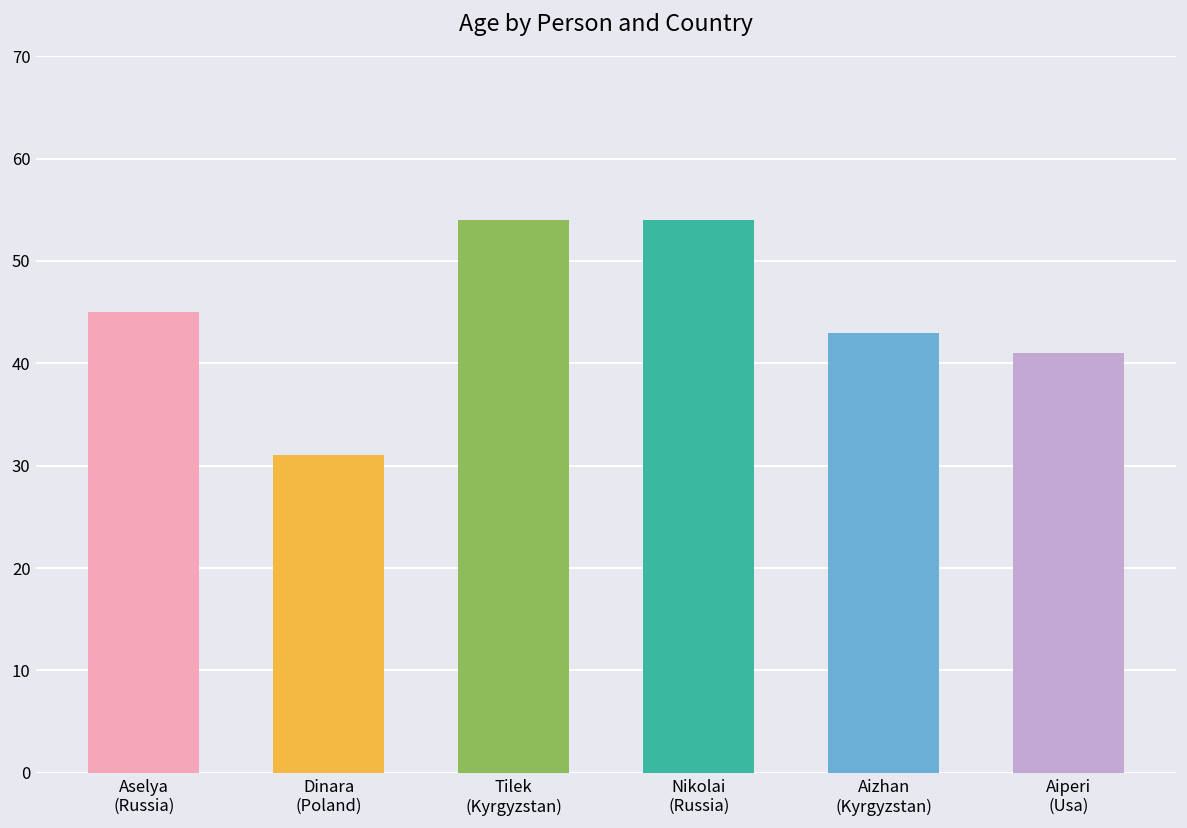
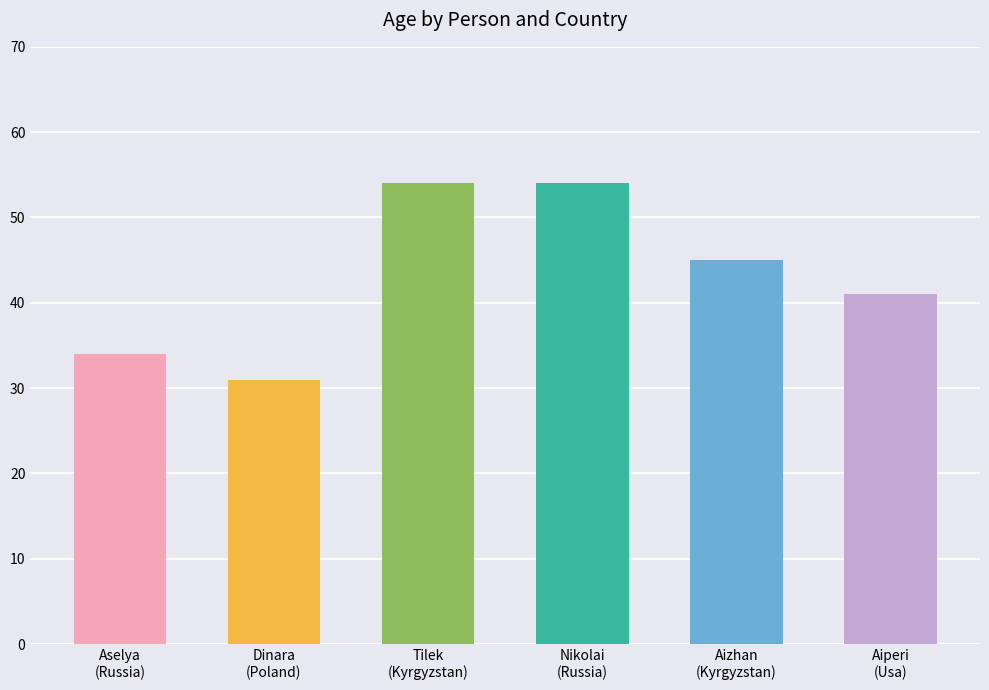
  {
-   "Aselya (Russia)": 45,
+   "Aselya (Russia)": 34,
    "Dinara (Poland)": 31,
    "Tilek (Kyrgyzstan)": 54,
    "Nikolai (Russia)": 54,
-   "Aizhan (Kyrgyzstan)": 43,
+   "Aizhan (Kyrgyzstan)": 45,
    "Aiperi (Usa)": 41
  }
